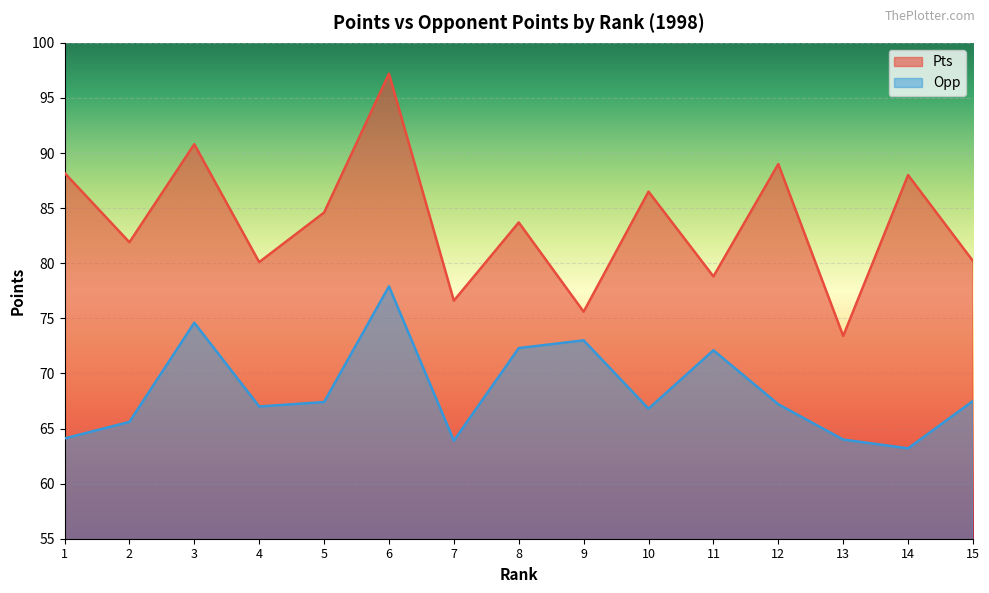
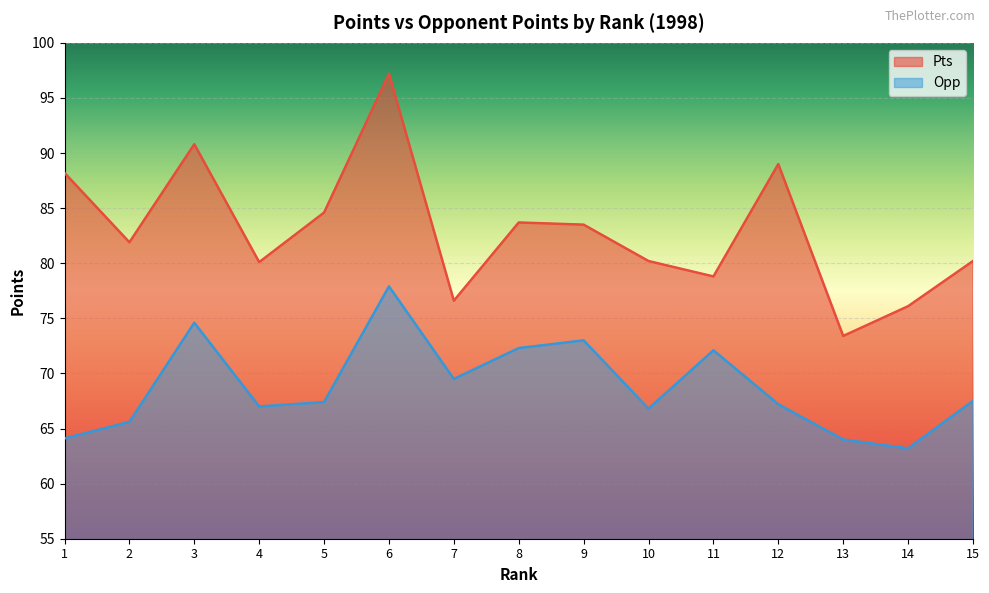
  {
    "Pts": {
      "1": 88.2,
      "2": 81.9,
      "3": 90.8,
      "4": 80.1,
      "5": 84.6,
      "6": 97.2,
      "7": 76.6,
      "8": 83.7,
-     "9": 75.6,
-     "10": 86.5,
+     "9": 83.5,
+     "10": 80.2,
      "11": 78.8,
      "12": 89.0,
      "13": 73.4,
-     "14": 88.0,
+     "14": 76.1,
      "15": 80.2
    },
    "Opp": {
      "1": 64.1,
      "2": 65.6,
      "3": 74.6,
      "4": 67.0,
      "5": 67.4,
      "6": 77.9,
-     "7": 63.9,
+     "7": 69.5,
      "8": 72.3,
      "9": 73.0,
      "10": 66.8,
      "11": 72.1,
      "12": 67.2,
      "13": 64.0,
      "14": 63.2,
      "15": 67.5
    }
  }
